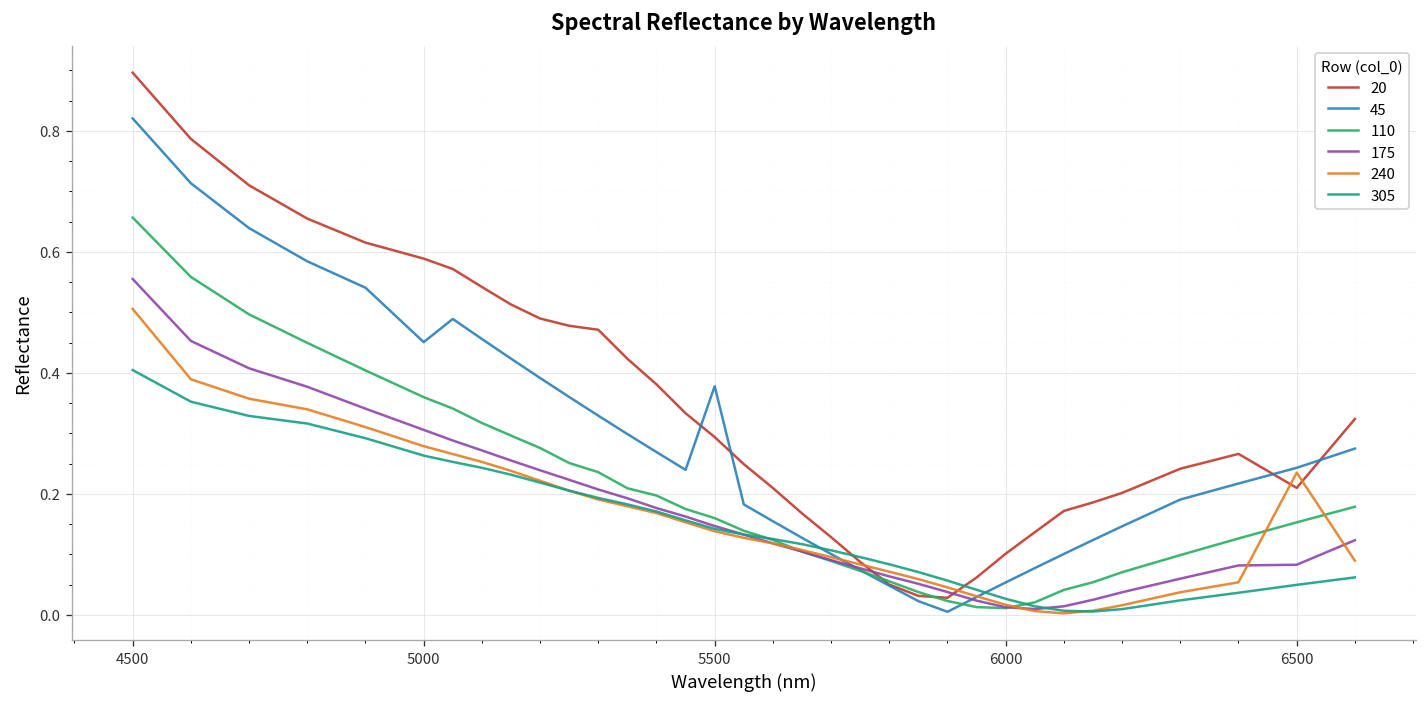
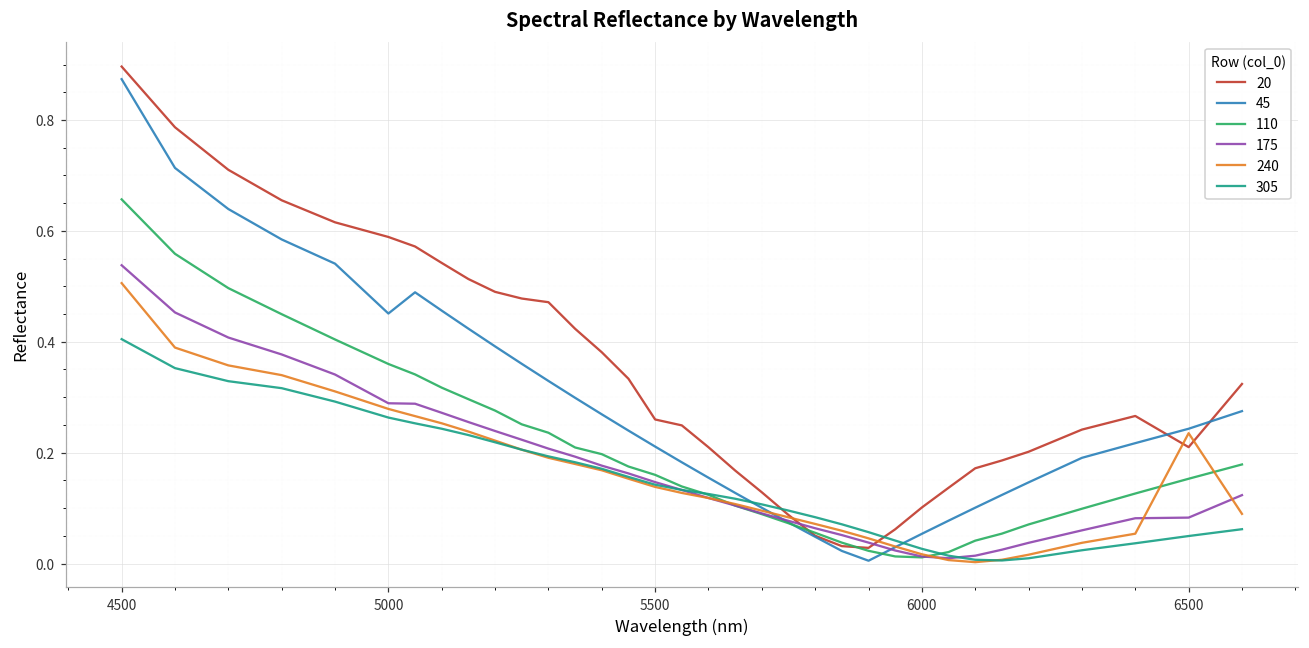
  {
    "20": {
      "4500": 0.90,
      "5000": 0.59,
-     "5500": 0.29,
+     "5500": 0.26,
      "6000": 0.10,
      "6500": 0.21
    },
    "45": {
-     "4500": 0.82,
+     "4500": 0.87,
      "5000": 0.45,
-     "5500": 0.38,
+     "5500": 0.21,
      "6000": 0.05,
      "6500": 0.24
    },
    "175": {
-     "4500": 0.56,
-     "5000": 0.31,
+     "4500": 0.54,
+     "5000": 0.29,
      "6500": 0.08
    },
    "240": {
      "4500": 0.51,
      "5000": 0.28,
      "6500": 0.24
    }
  }
